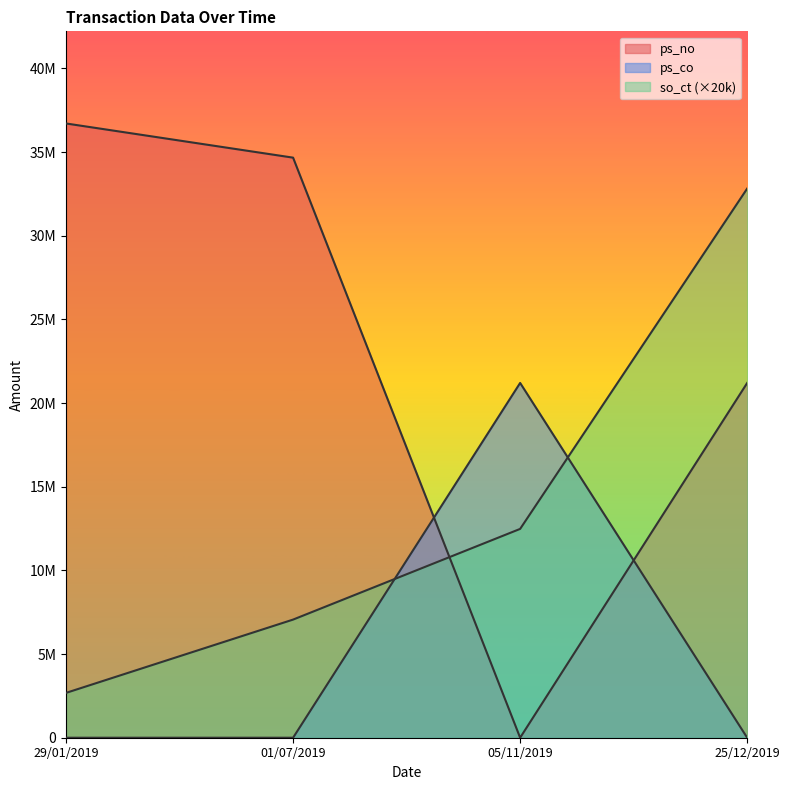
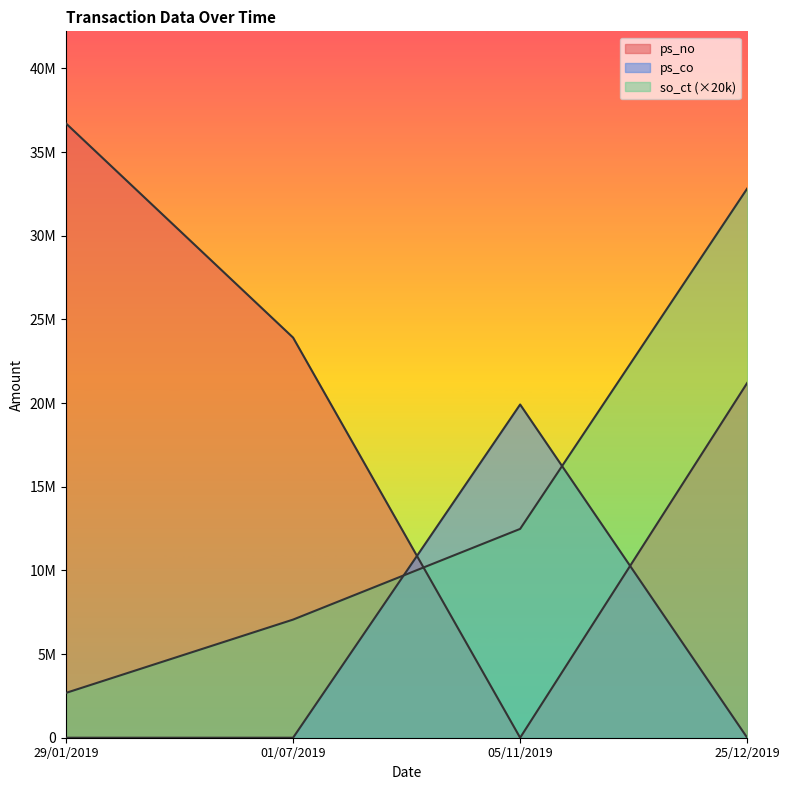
  {
    "ps_no": {
      "29/01/2019": 36700000,
-     "01/07/2019": 34700000,
+     "01/07/2019": 23900000,
      "05/11/2019": 0,
      "25/12/2019": 21200000
    },
    "ps_co": {
      "29/01/2019": 0,
      "01/07/2019": 0,
-     "05/11/2019": 21200000,
+     "05/11/2019": 19900000,
      "25/12/2019": 0
    },
    "so_ct (×20k)": {
      "29/01/2019": 2700000,
      "01/07/2019": 7100000,
      "05/11/2019": 12500000,
      "25/12/2019": 32800000
    }
  }
